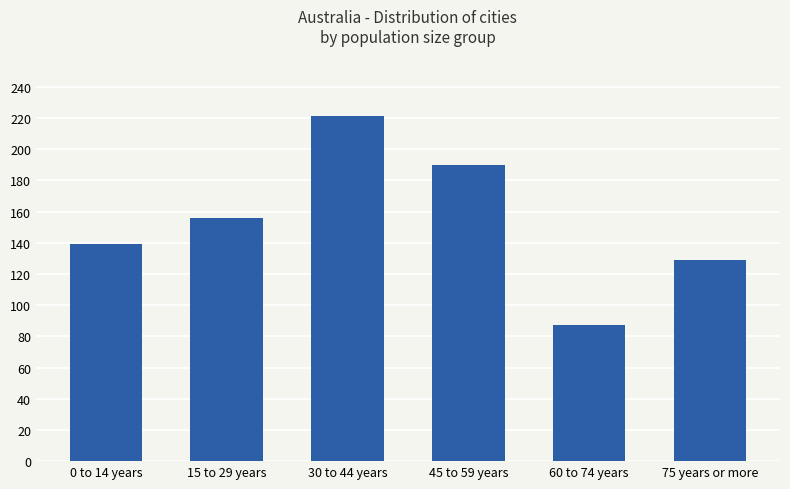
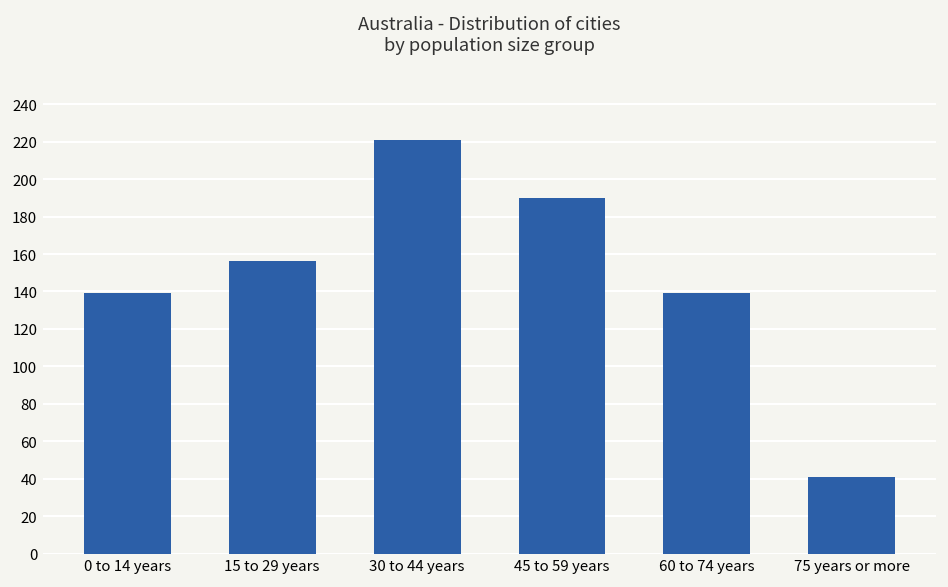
  {
    "0 to 14 years": 139,
    "15 to 29 years": 156,
    "30 to 44 years": 221,
    "45 to 59 years": 190,
-   "60 to 74 years": 87,
-   "75 years or more": 129
+   "60 to 74 years": 139,
+   "75 years or more": 41
  }
